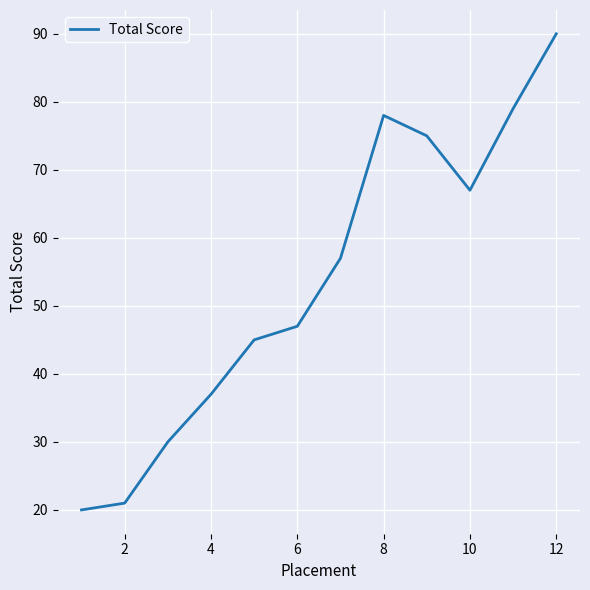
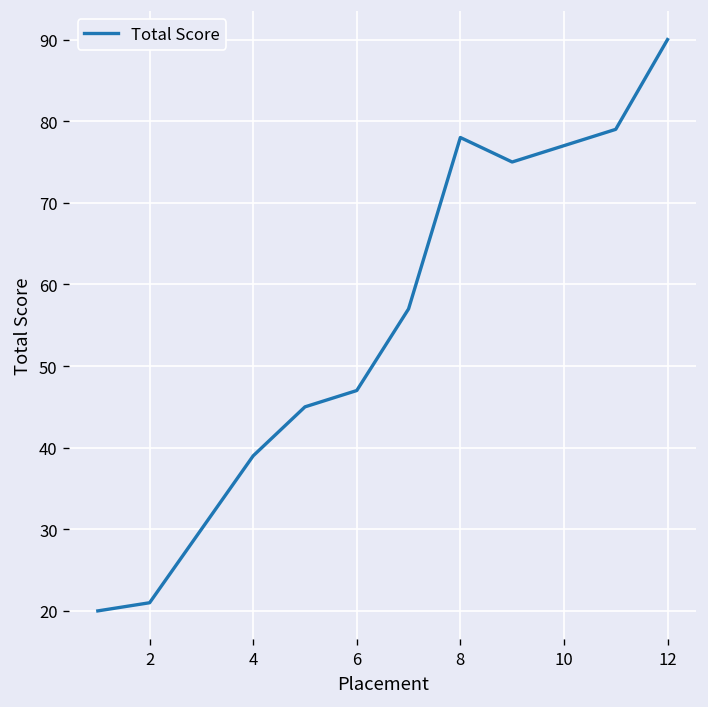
  {
    "2": 21,
-   "4": 37,
+   "4": 39,
    "6": 47,
    "8": 78,
-   "10": 67,
+   "10": 77,
    "12": 90
  }
